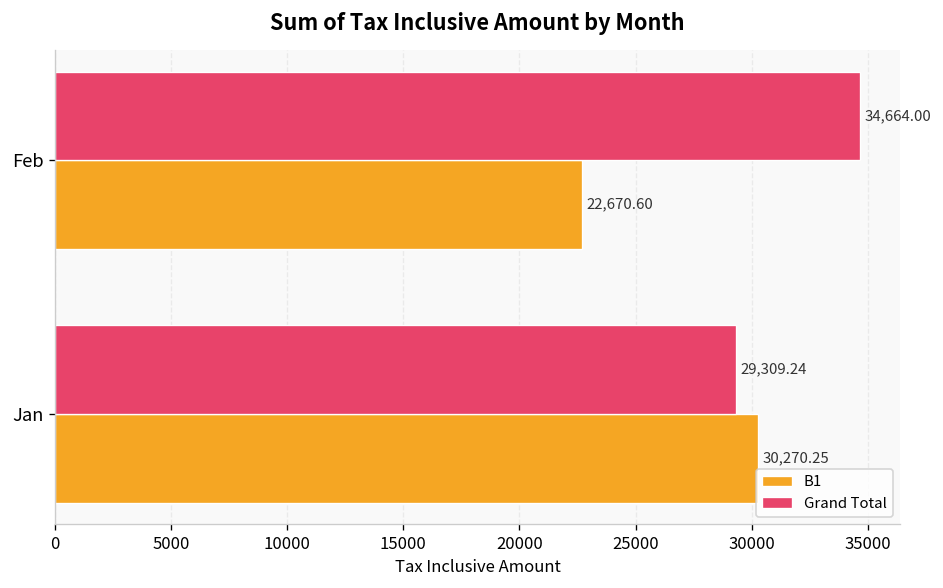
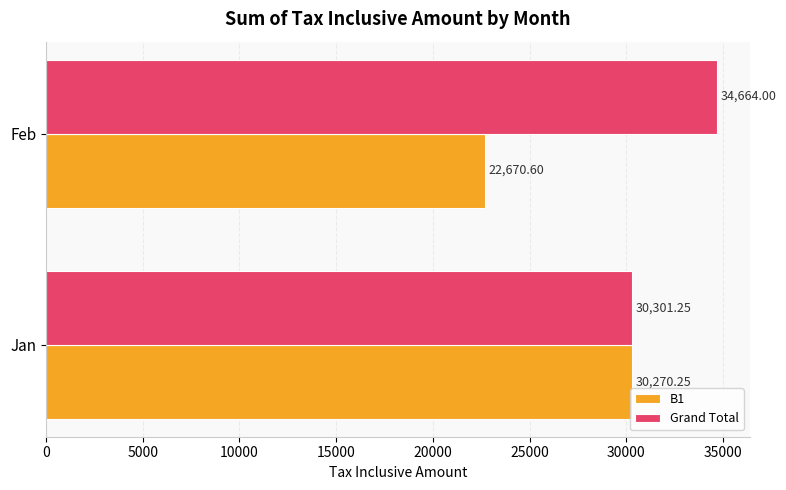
  {
    "B1": {
      "Feb": "22,670.60"
    },
    "Grand Total": {
      "Feb": "34,664.00",
-     "Jan": "29,309.24"
+     "Jan": "30,301.25"
    }
  }
